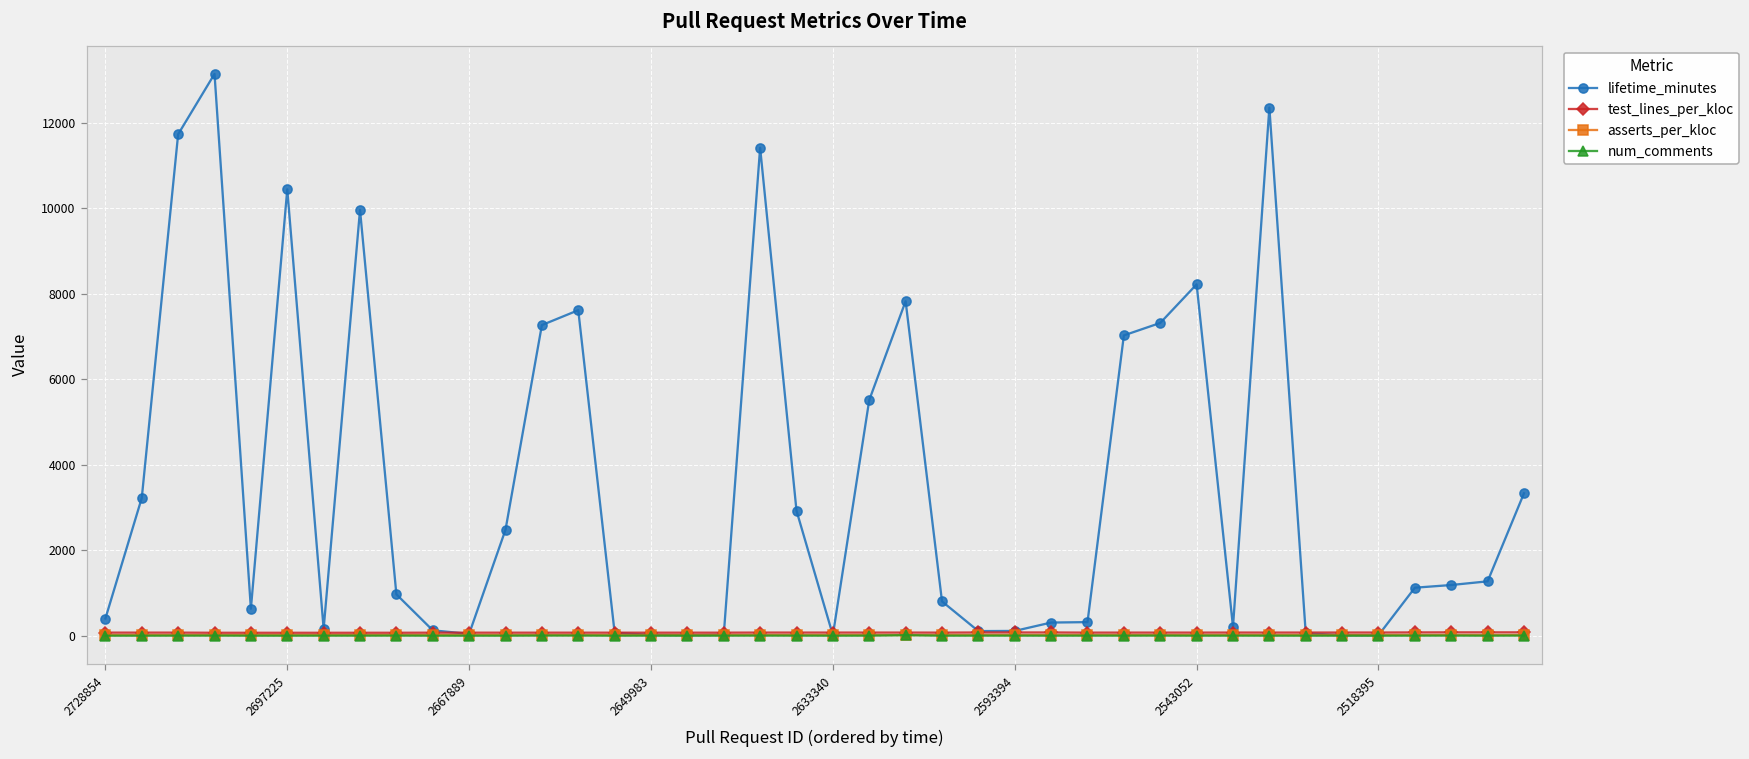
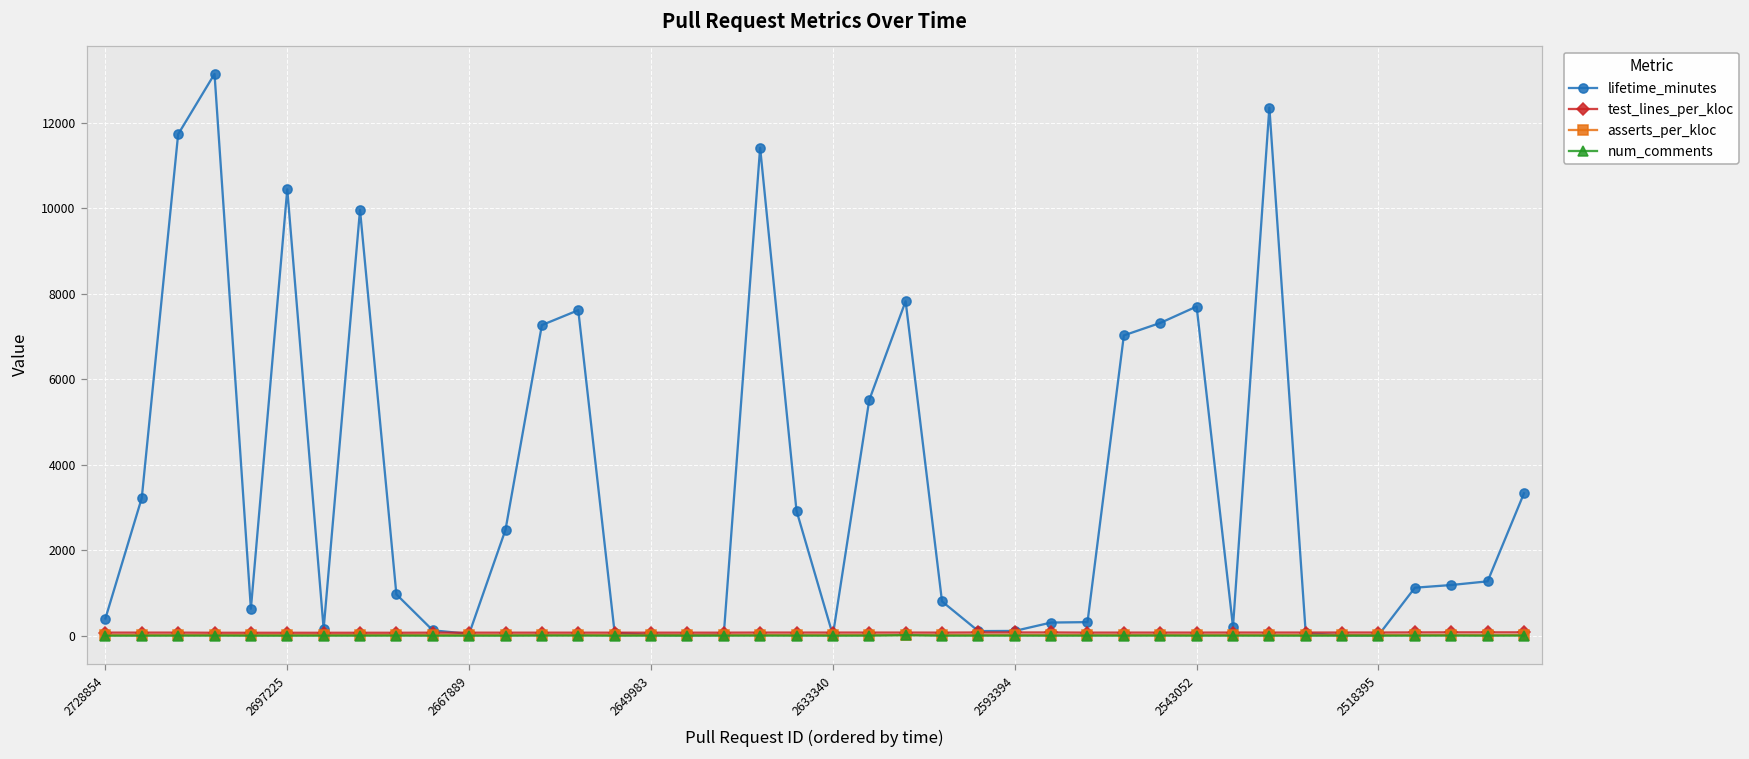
  {
    "lifetime_minutes": {
      "2728854": 400,
      "2697225": 10400,
-     "2543052": 8200
+     "2543052": 7700
    }
  }
